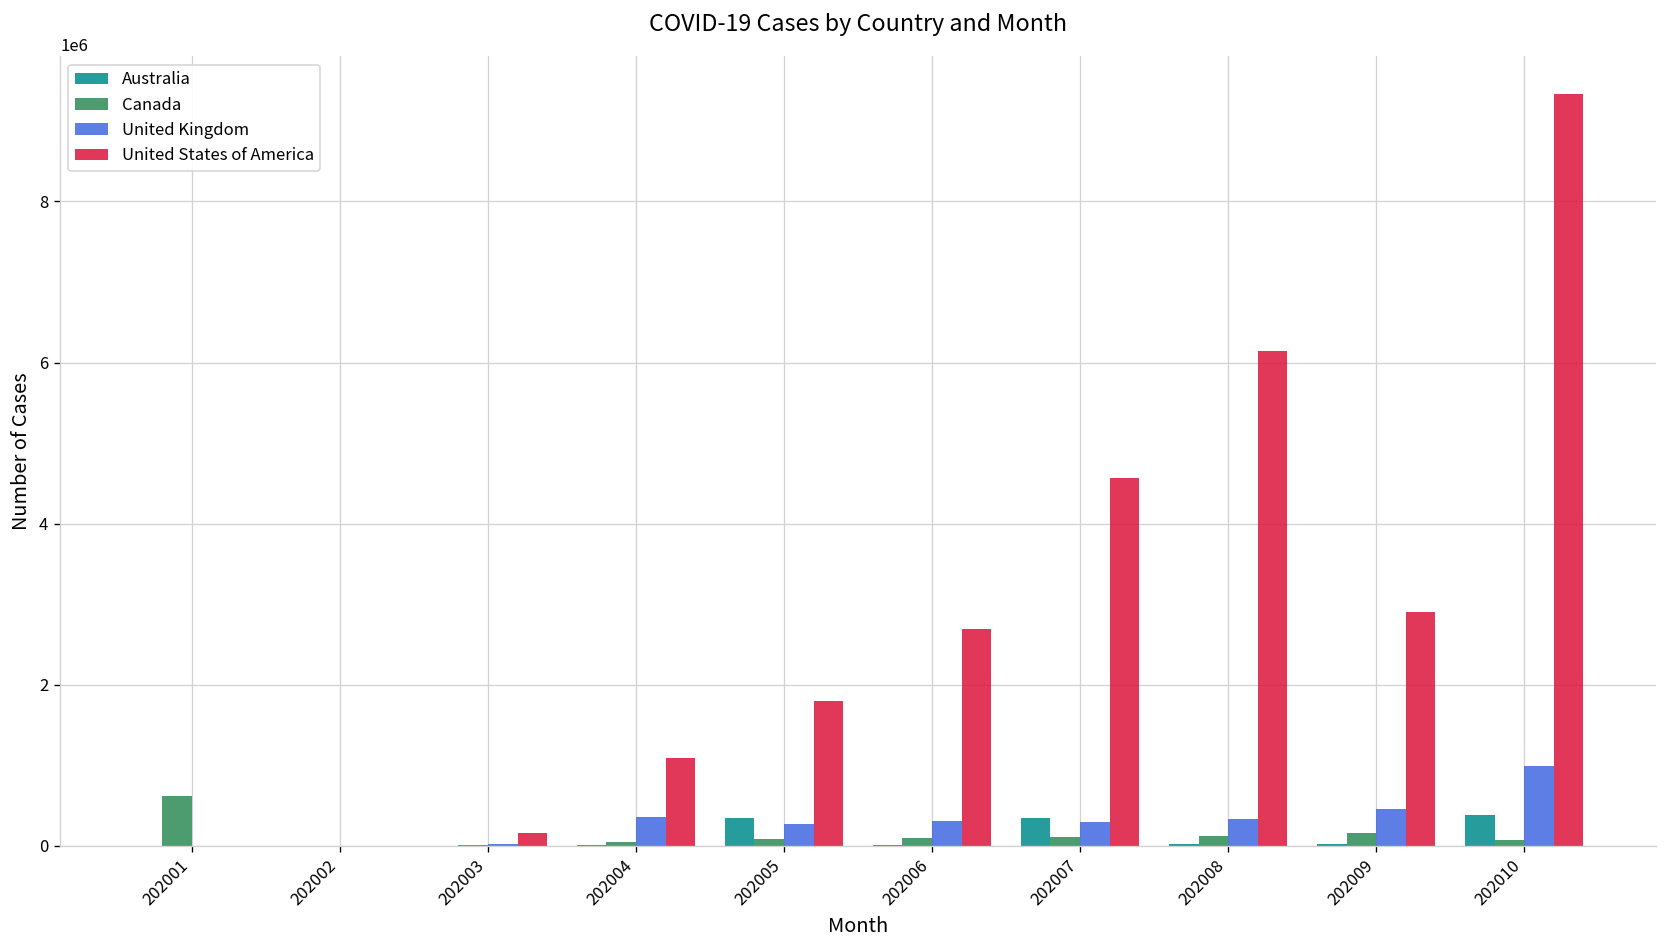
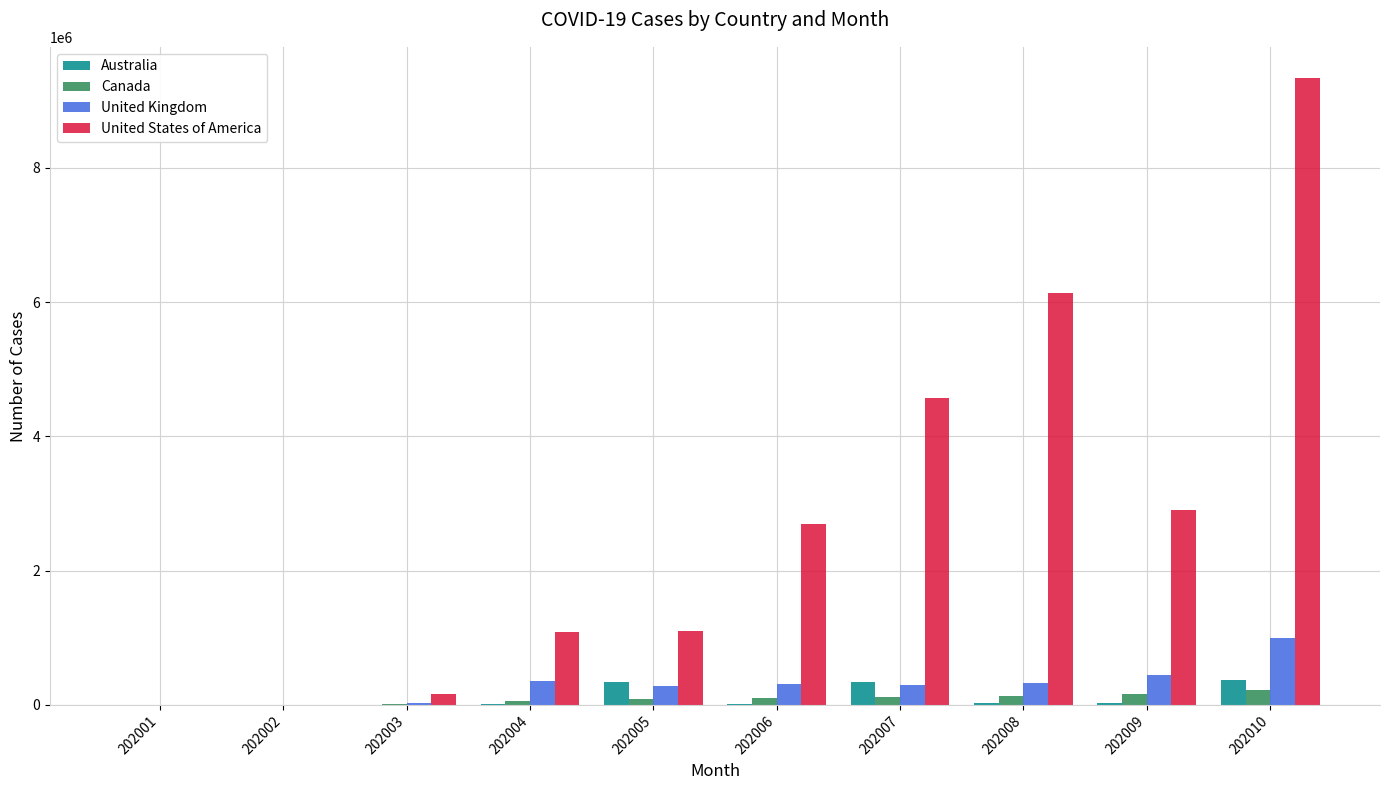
  {
    "Australia": {
      "202001": 0,
      "202002": 0,
      "202003": 0,
      "202005": 300000,
      "202007": 300000,
      "202010": 400000
    },
    "Canada": {
-     "202001": 600000,
+     "202001": 0,
      "202004": 100000,
      "202005": 100000,
      "202006": 100000,
      "202007": 100000,
      "202008": 100000,
      "202009": 200000,
-     "202010": 100000
+     "202010": 200000
    },
    "United Kingdom": {
      "202001": 0,
      "202004": 400000,
      "202005": 300000,
      "202006": 300000,
      "202007": 300000,
      "202008": 300000,
      "202009": 500000,
      "202010": 1000000
    },
    "United States of America": {
      "202001": 0,
      "202003": 200000,
      "202004": 1100000,
-     "202005": 1800000,
+     "202005": 1100000,
      "202006": 2700000,
      "202007": 4600000,
      "202008": 6100000,
      "202009": 2900000,
      "202010": 9300000
    }
  }
